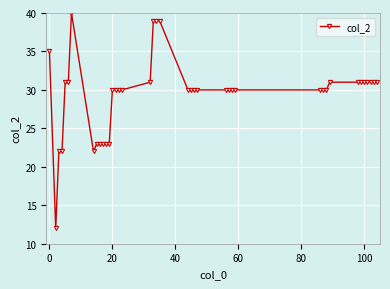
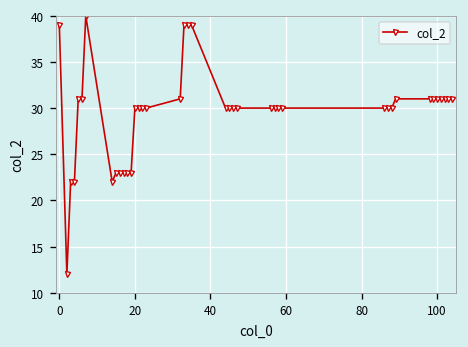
  {
-   "0": 35,
+   "0": 39,
    "20": 30,
    "100": 31
  }
